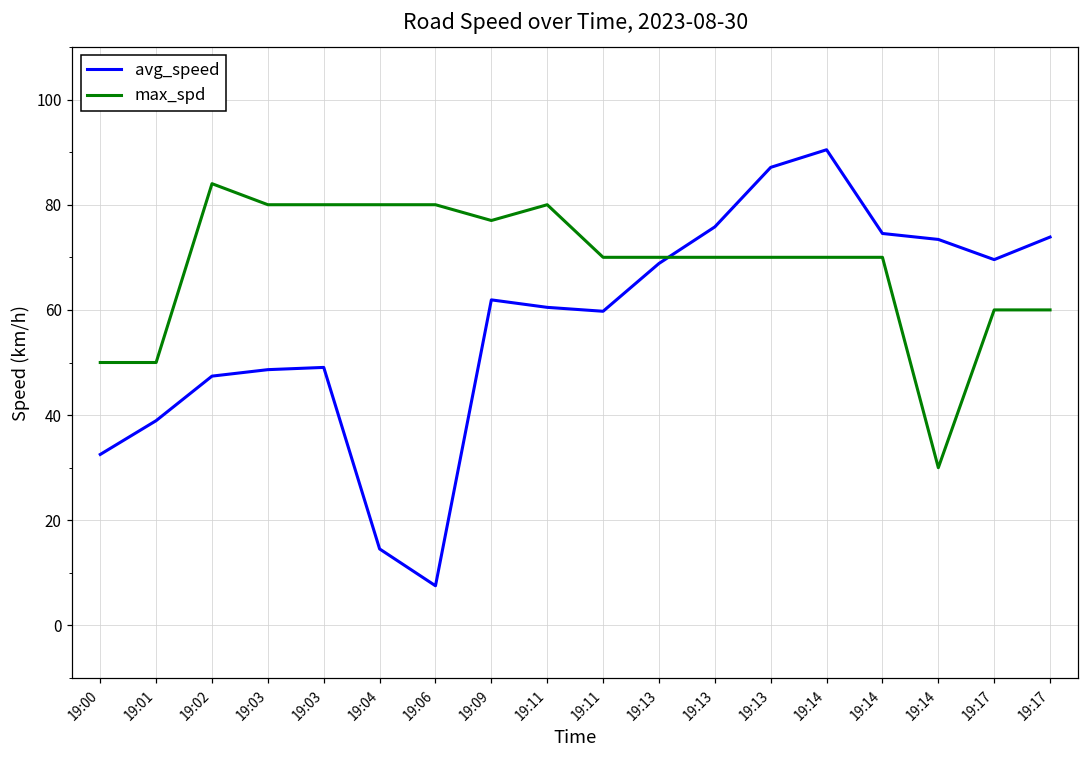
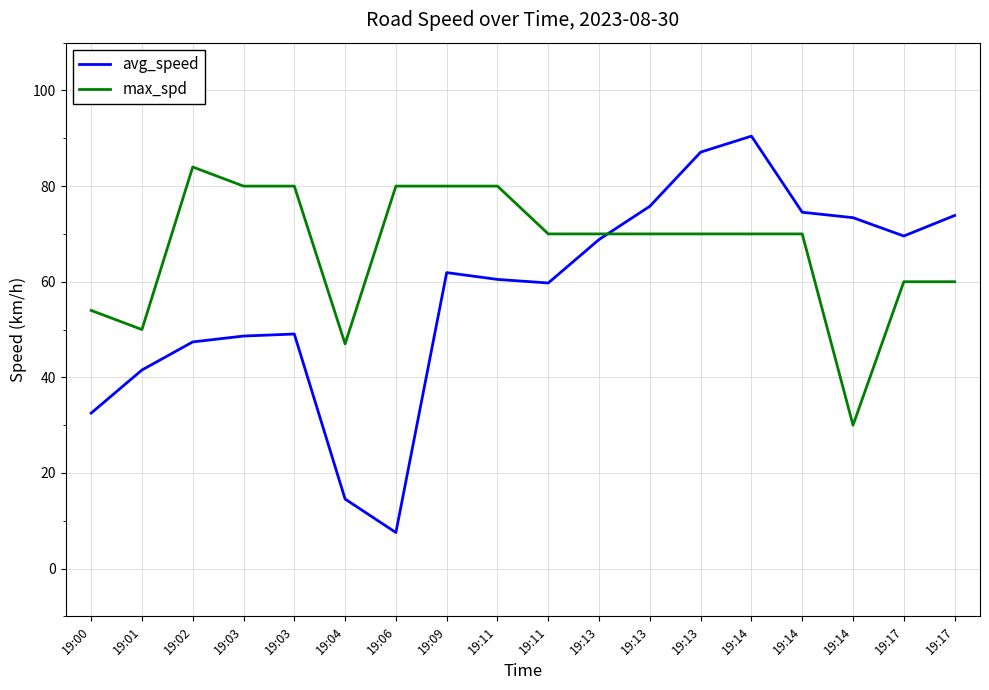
  {
    "avg_speed": {
      "19:00": 33,
-     "19:01": 39,
+     "19:01": 42,
      "19:02": 47,
      "19:04": 15,
      "19:06": 8,
      "19:09": 62
    },
    "max_spd": {
-     "19:00": 50,
+     "19:00": 54,
      "19:01": 50,
      "19:02": 84,
-     "19:04": 80,
+     "19:04": 47,
      "19:06": 80,
-     "19:09": 77
+     "19:09": 80
    }
  }
